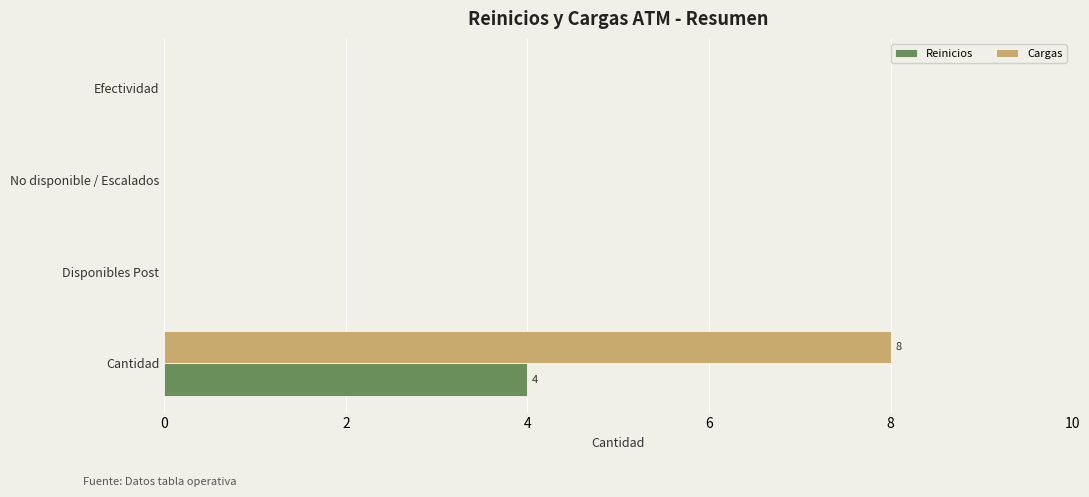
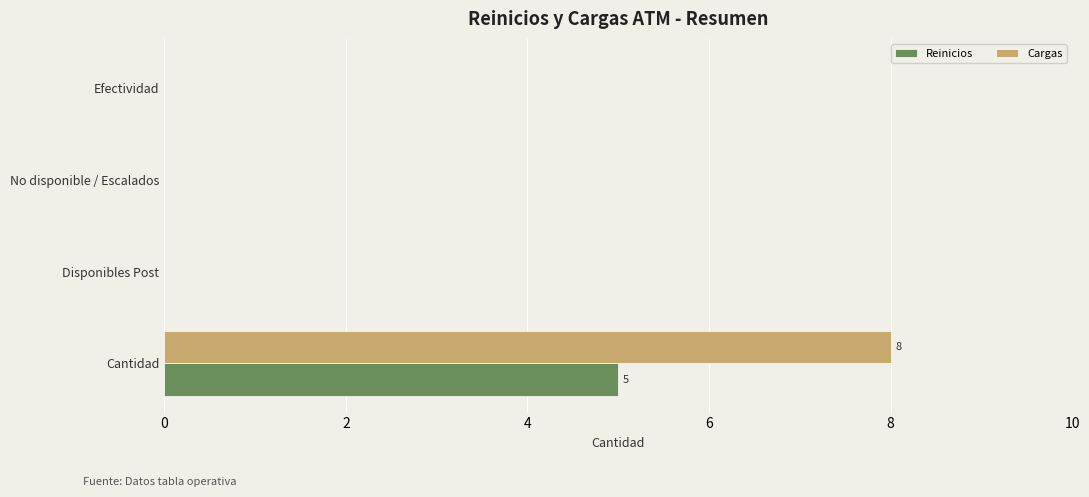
  {
    "Reinicios": {
-     "Cantidad": 4
+     "Cantidad": 5
    },
    "Cargas": {
      "Cantidad": 8
    }
  }
